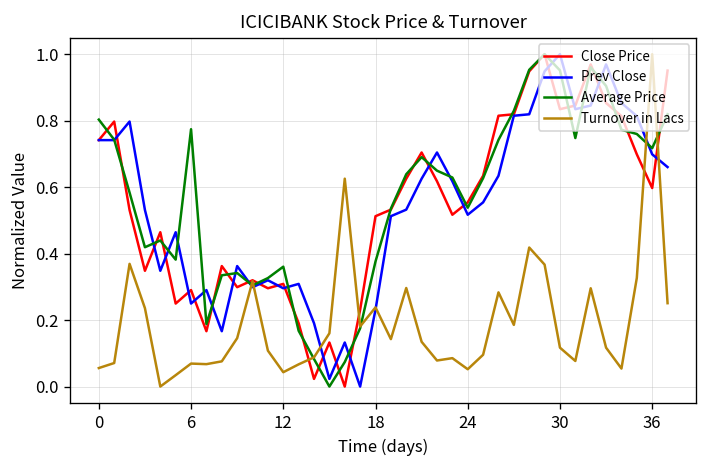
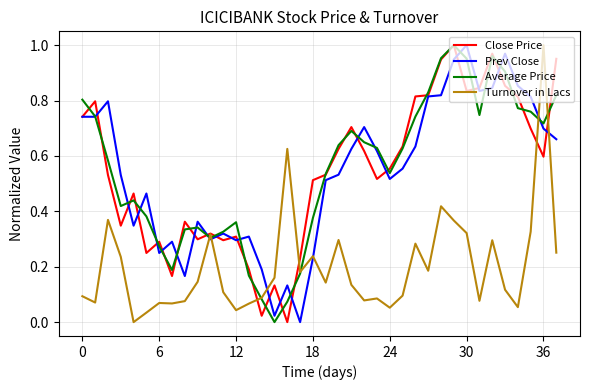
  {
    "Close Price": {
      "6": 0.29,
      "12": 0.31,
      "18": 0.51,
      "24": 0.55,
      "36": 0.60
    },
    "Prev Close": {
      "6": 0.25,
      "12": 0.30,
      "24": 0.52,
      "36": 0.70
    },
    "Average Price": {
      "0": 0.80,
-     "6": 0.77,
+     "6": 0.27,
      "12": 0.36,
      "18": 0.38,
      "24": 0.54,
      "36": 0.72
    },
    "Turnover in Lacs": {
-     "0": 0.06,
+     "0": 0.09,
      "6": 0.07,
      "12": 0.04,
      "24": 0.05,
-     "30": 0.12
+     "30": 0.32
    }
  }
